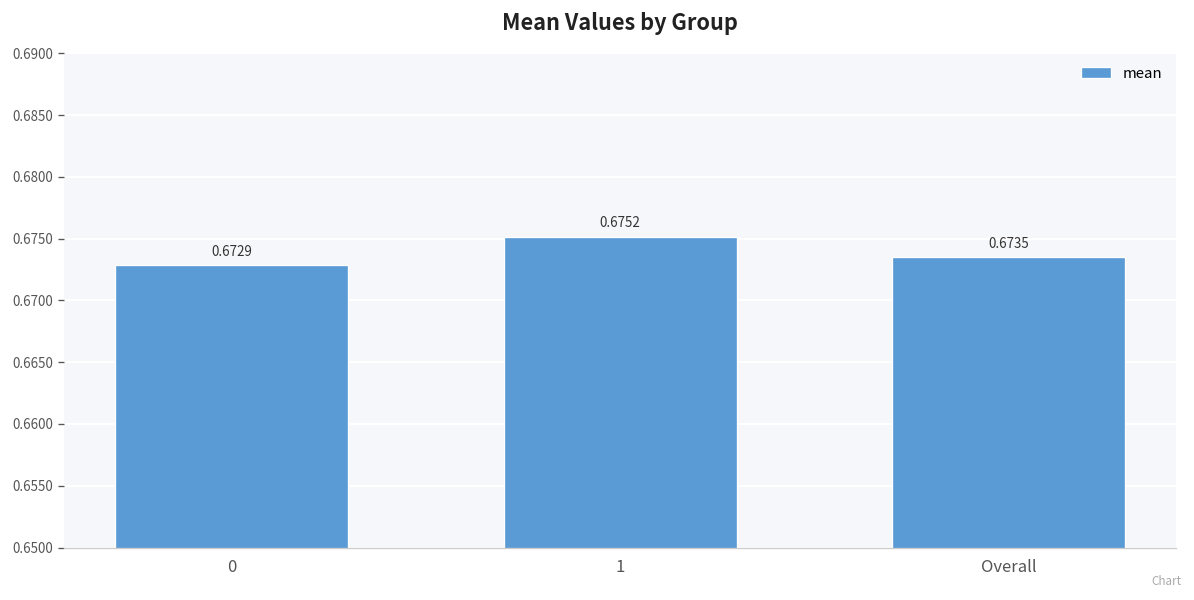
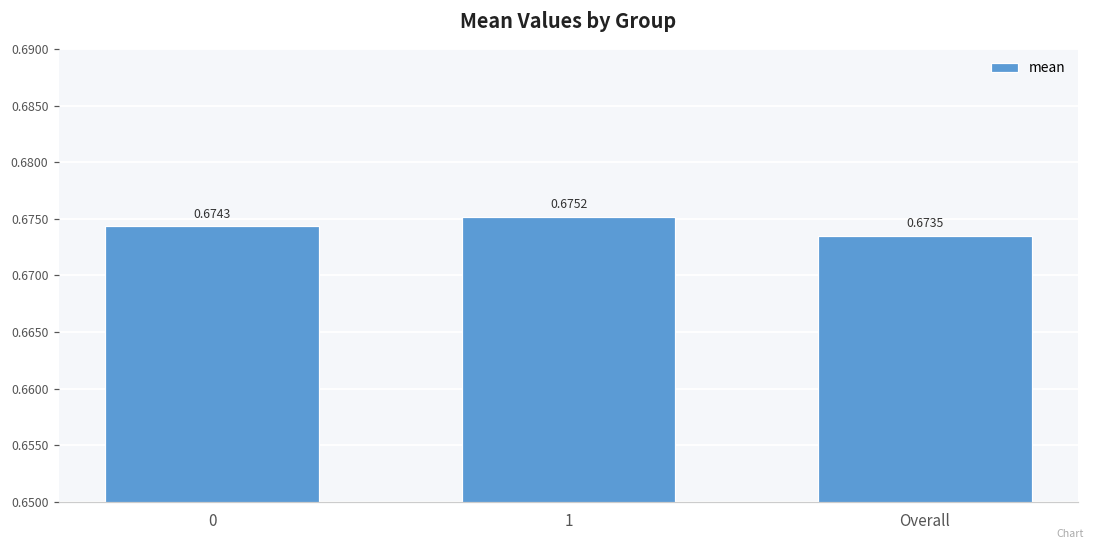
  {
-   "0": 0.6729,
+   "0": 0.6743,
    "1": 0.6752,
    "Overall": 0.6735
  }
